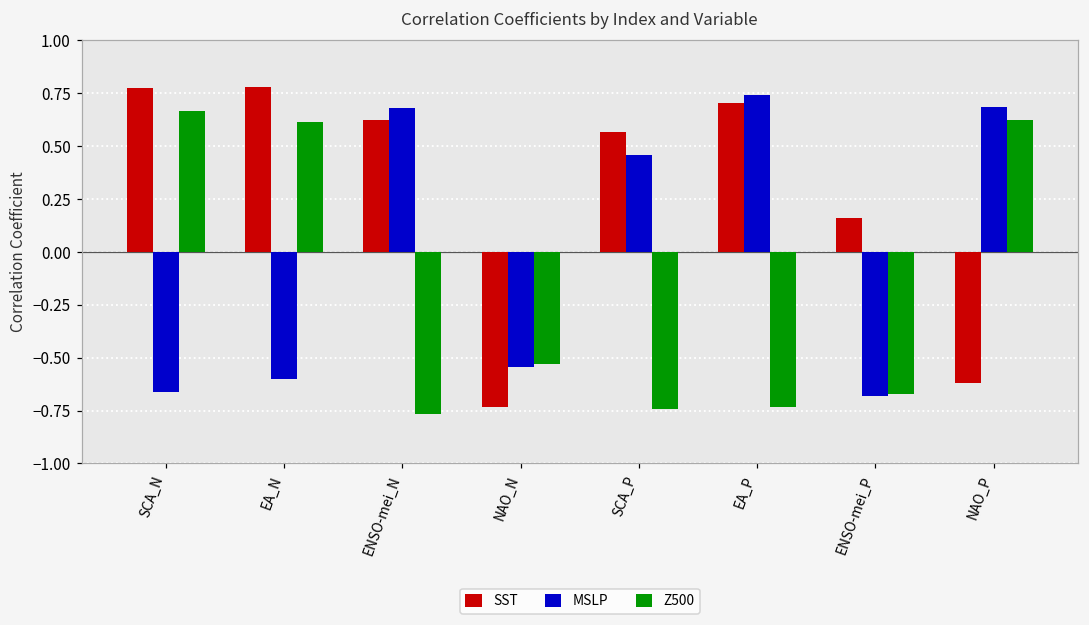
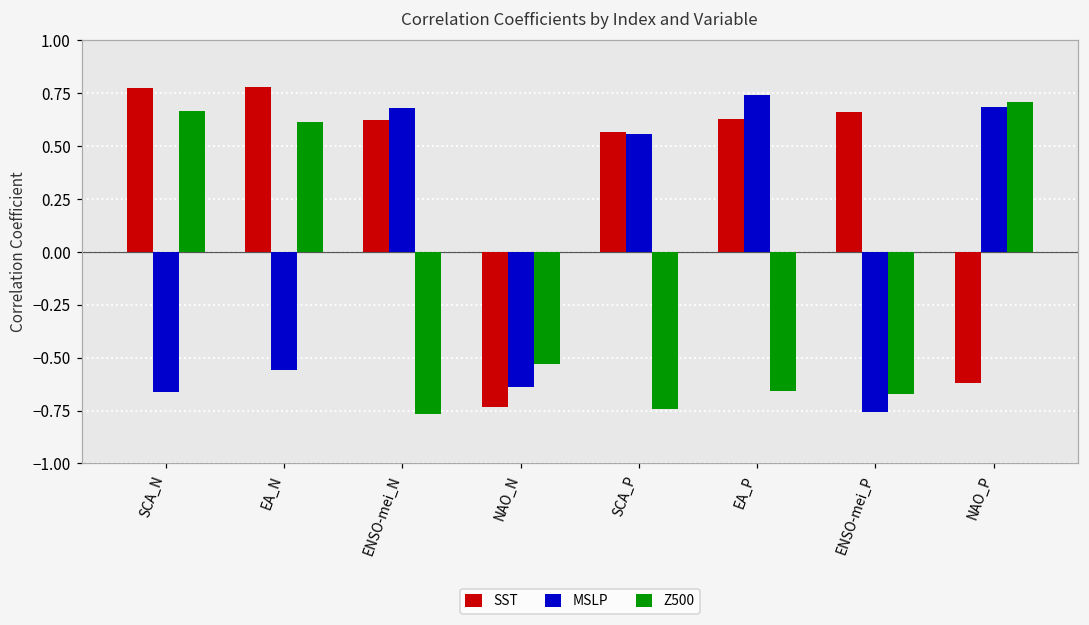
  {
    "SST": {
      "SCA_N": 0.77,
      "EA_N": 0.78,
      "ENSO-mei_N": 0.63,
      "NAO_N": -0.73,
      "SCA_P": 0.57,
-     "EA_P": 0.70,
-     "ENSO-mei_P": 0.16,
+     "EA_P": 0.63,
+     "ENSO-mei_P": 0.66,
      "NAO_P": -0.62
    },
    "MSLP": {
      "SCA_N": -0.66,
-     "EA_N": -0.60,
+     "EA_N": -0.56,
      "ENSO-mei_N": 0.68,
-     "NAO_N": -0.55,
-     "SCA_P": 0.46,
+     "NAO_N": -0.64,
+     "SCA_P": 0.56,
      "EA_P": 0.74,
-     "ENSO-mei_P": -0.68,
+     "ENSO-mei_P": -0.76,
      "NAO_P": 0.69
    },
    "Z500": {
      "SCA_N": 0.67,
      "EA_N": 0.61,
      "ENSO-mei_N": -0.77,
      "NAO_N": -0.53,
      "SCA_P": -0.74,
-     "EA_P": -0.73,
+     "EA_P": -0.66,
      "ENSO-mei_P": -0.67,
-     "NAO_P": 0.62
+     "NAO_P": 0.71
    }
  }
